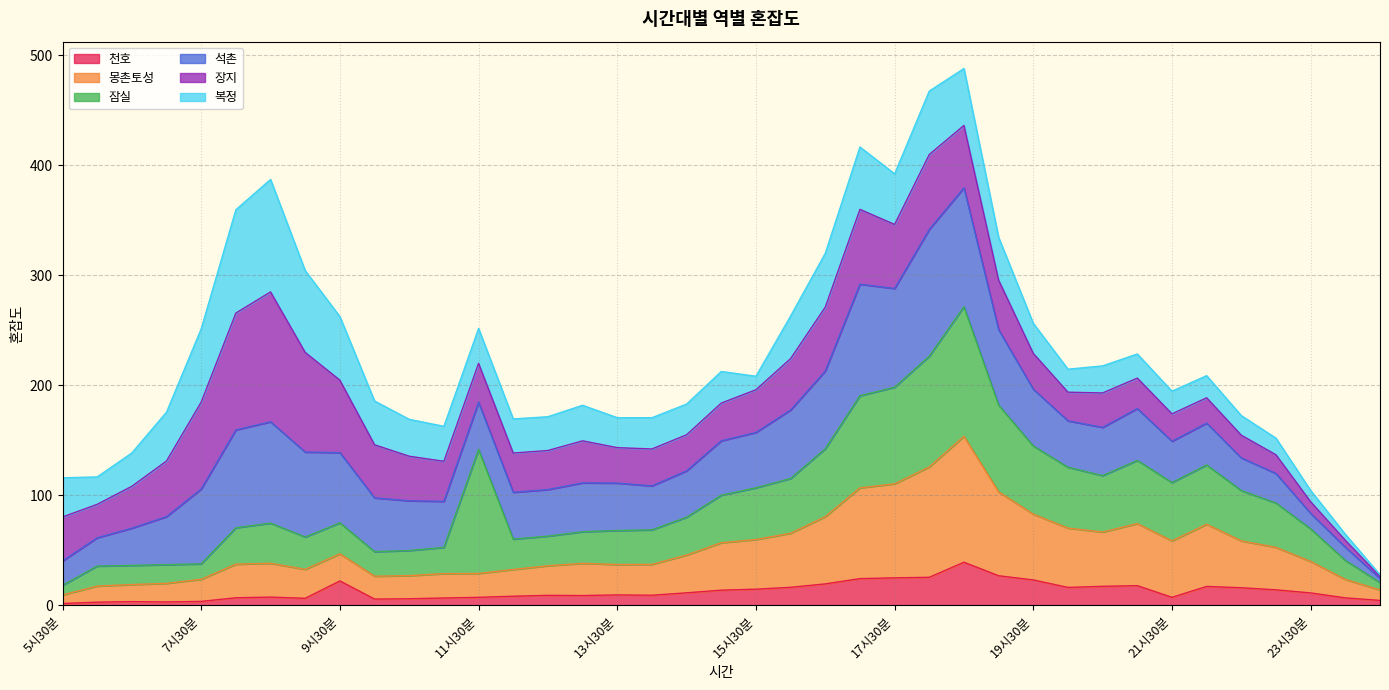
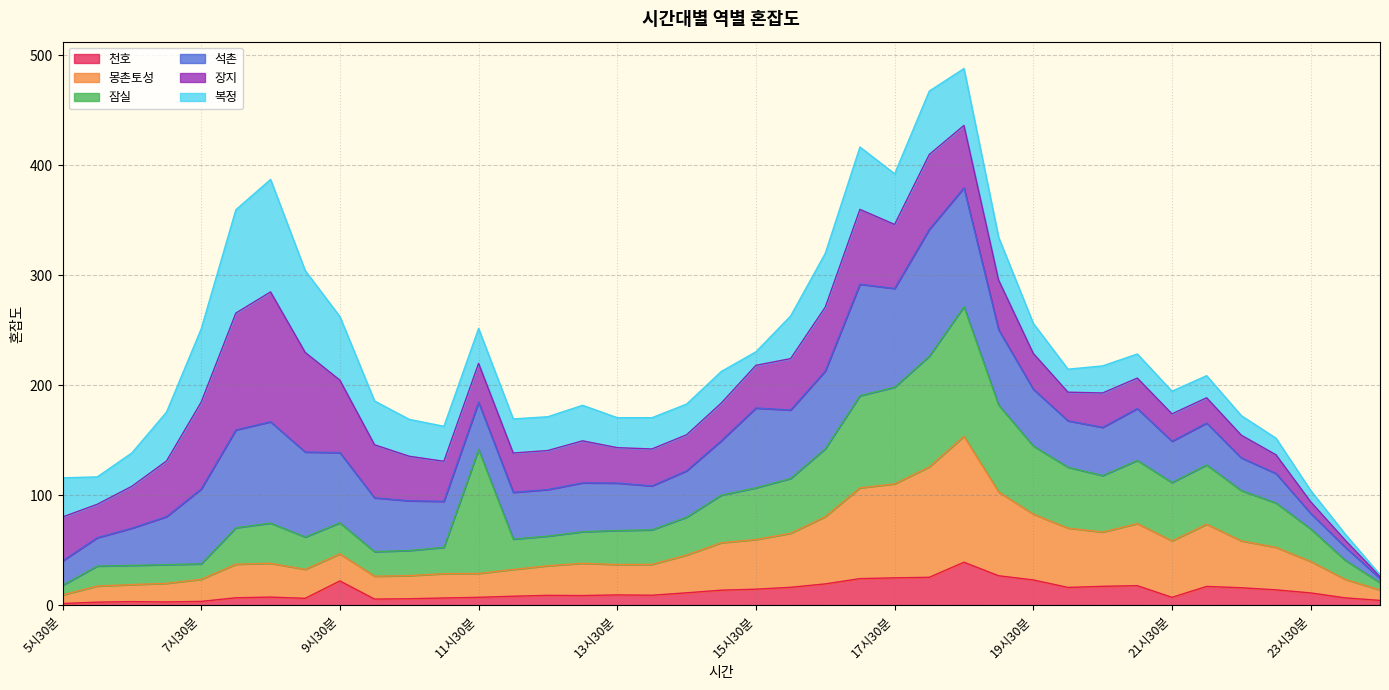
  {
    "천호": {
      "5시30분": 2,
      "7시30분": 4,
      "9시30분": 22,
      "11시30분": 7,
      "13시30분": 10,
      "15시30분": 15,
      "17시30분": 25,
      "19시30분": 23,
      "21시30분": 7,
      "23시30분": 11
    },
    "몽촌토성": {
      "5시30분": 8,
      "7시30분": 20,
      "9시30분": 25,
      "11시30분": 22,
      "13시30분": 28,
      "15시30분": 45,
      "17시30분": 85,
      "19시30분": 60,
      "21시30분": 51,
      "23시30분": 29
    },
    "잠실": {
      "5시30분": 9,
      "7시30분": 14,
      "9시30분": 28,
      "11시30분": 113,
      "13시30분": 31,
      "15시30분": 47,
      "17시30분": 88,
      "19시30분": 62,
      "21시30분": 53,
      "23시30분": 30
    },
    "석촌": {
      "5시30분": 22,
      "7시30분": 68,
      "9시30분": 64,
      "11시30분": 43,
      "13시30분": 43,
-     "15시30분": 50,
+     "15시30분": 73,
      "17시30분": 90,
      "19시30분": 52,
      "21시30분": 38,
      "23시30분": 14
    },
    "장지": {
      "5시30분": 40,
      "7시30분": 79,
      "9시30분": 66,
      "11시30분": 35,
      "13시30분": 32,
      "15시30분": 39,
      "17시30분": 58,
      "19시30분": 33,
      "21시30분": 25,
      "23시30분": 11
    },
    "복정": {
      "5시30분": 36,
      "7시30분": 67,
      "9시30분": 58,
      "11시30분": 32,
      "13시30분": 27,
      "15시30분": 12,
      "17시30분": 46,
      "19시30분": 27,
      "21시30분": 21,
      "23시30분": 10
    }
  }
